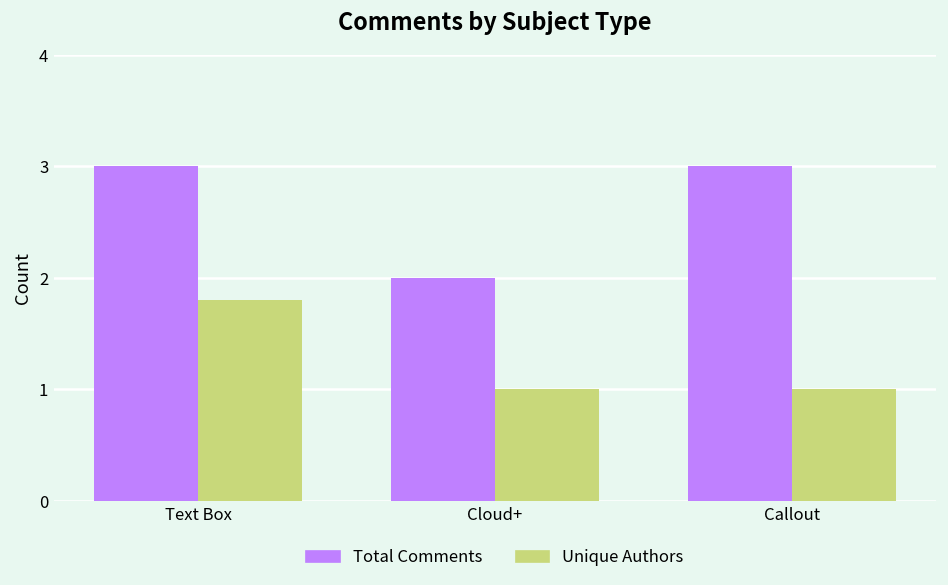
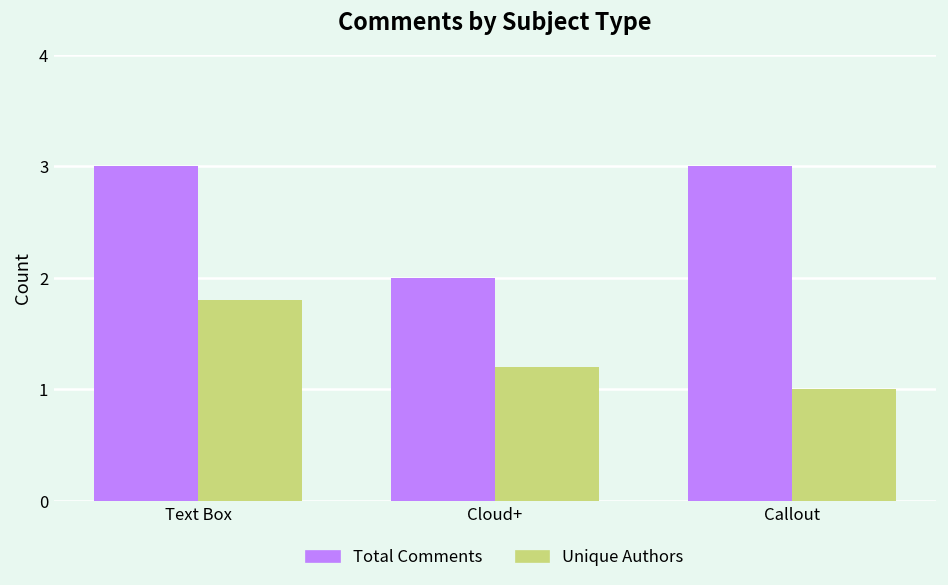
  {
    "Total Comments": {
      "Text Box": 3.0,
      "Cloud+": 2.0,
      "Callout": 3.0
    },
    "Unique Authors": {
      "Text Box": 1.8,
-     "Cloud+": 1.0,
+     "Cloud+": 1.2,
      "Callout": 1.0
    }
  }
